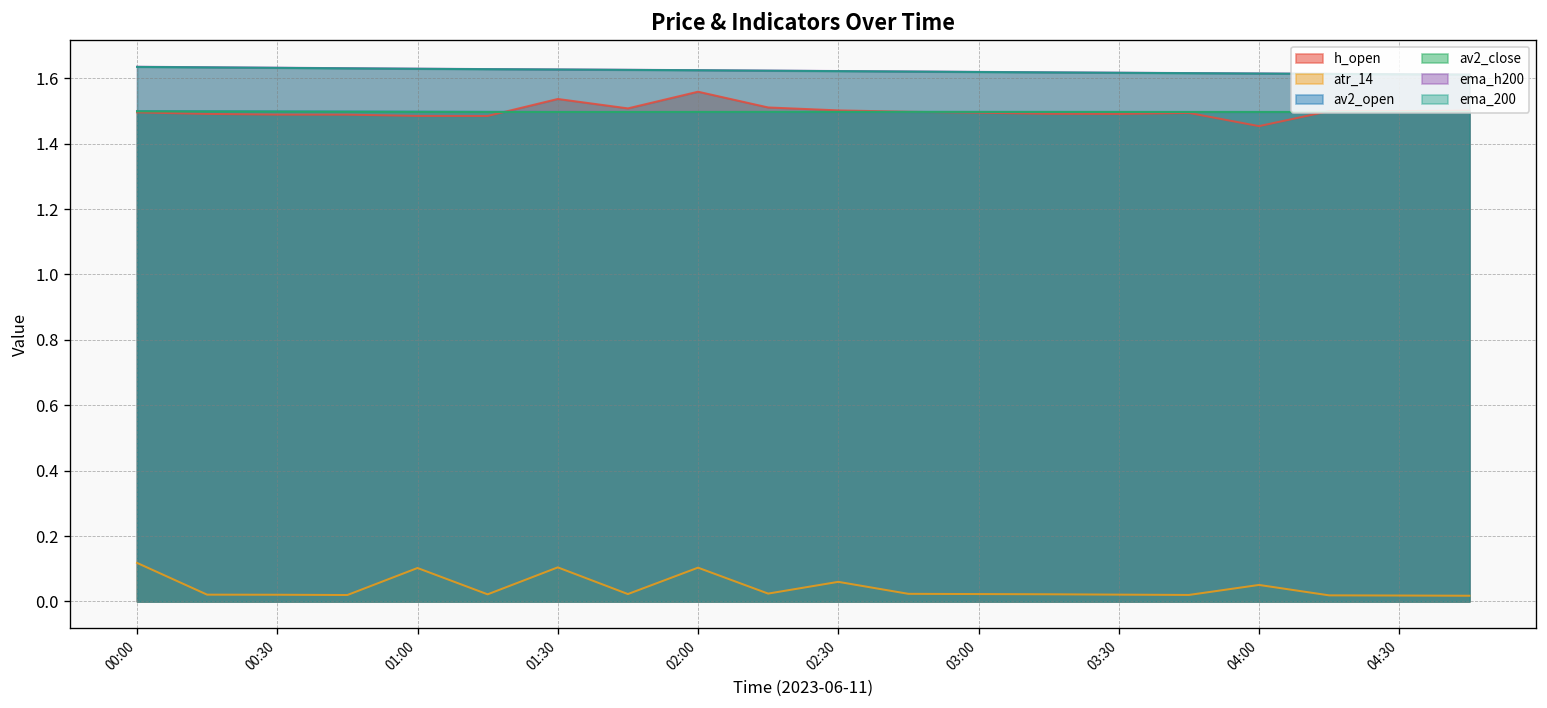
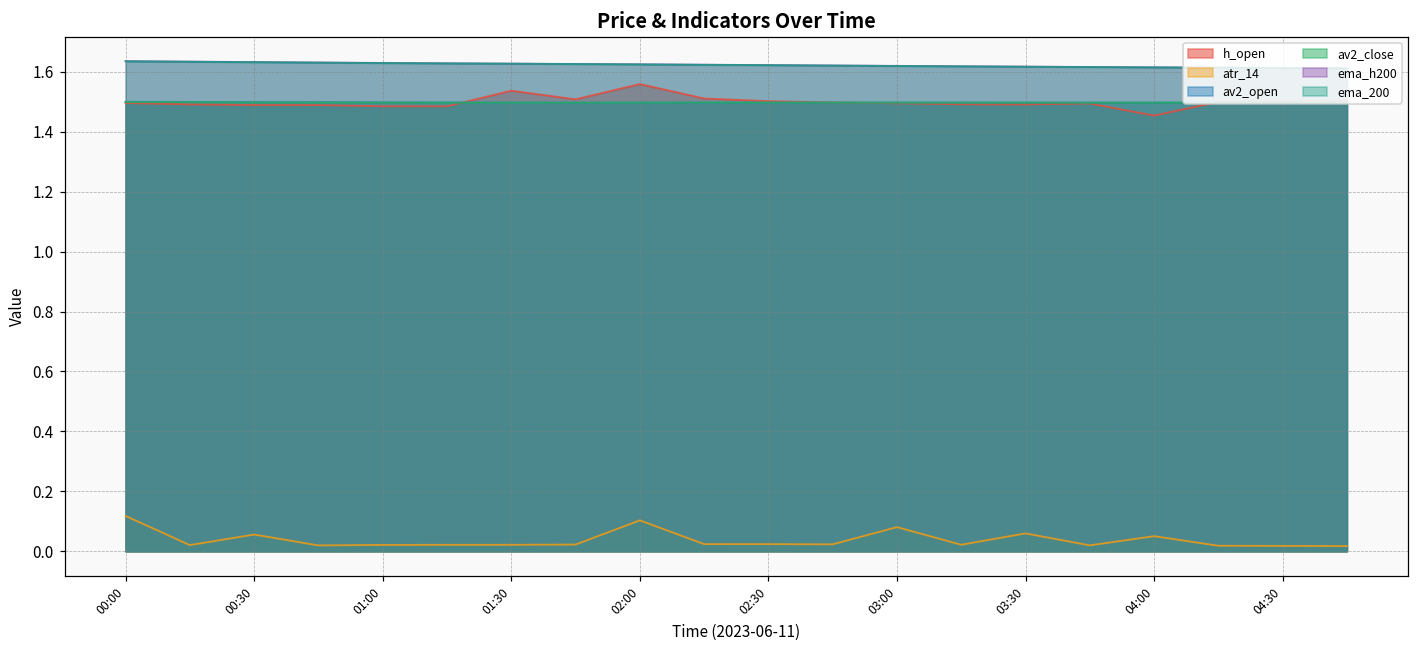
  {
    "h_open": {
      "01:00": 1.49,
      "01:30": 1.54,
      "02:00": 1.56,
      "04:00": 1.45
    },
    "atr_14": {
      "00:00": 0.12,
-     "00:30": 0.02,
-     "01:00": 0.10,
-     "01:30": 0.10,
+     "00:30": 0.06,
+     "01:00": 0.02,
+     "01:30": 0.02,
      "02:00": 0.10,
-     "02:30": 0.06,
-     "03:00": 0.02,
-     "03:30": 0.02,
+     "02:30": 0.02,
+     "03:00": 0.08,
+     "03:30": 0.06,
      "04:00": 0.05,
      "04:30": 0.02
    }
  }
